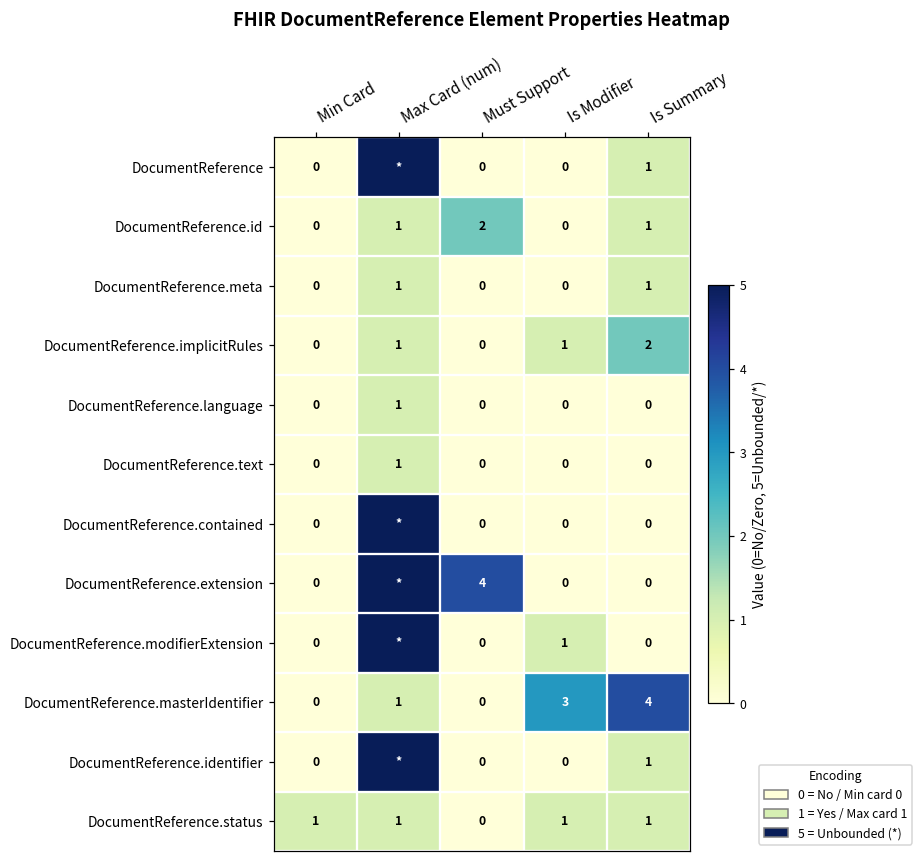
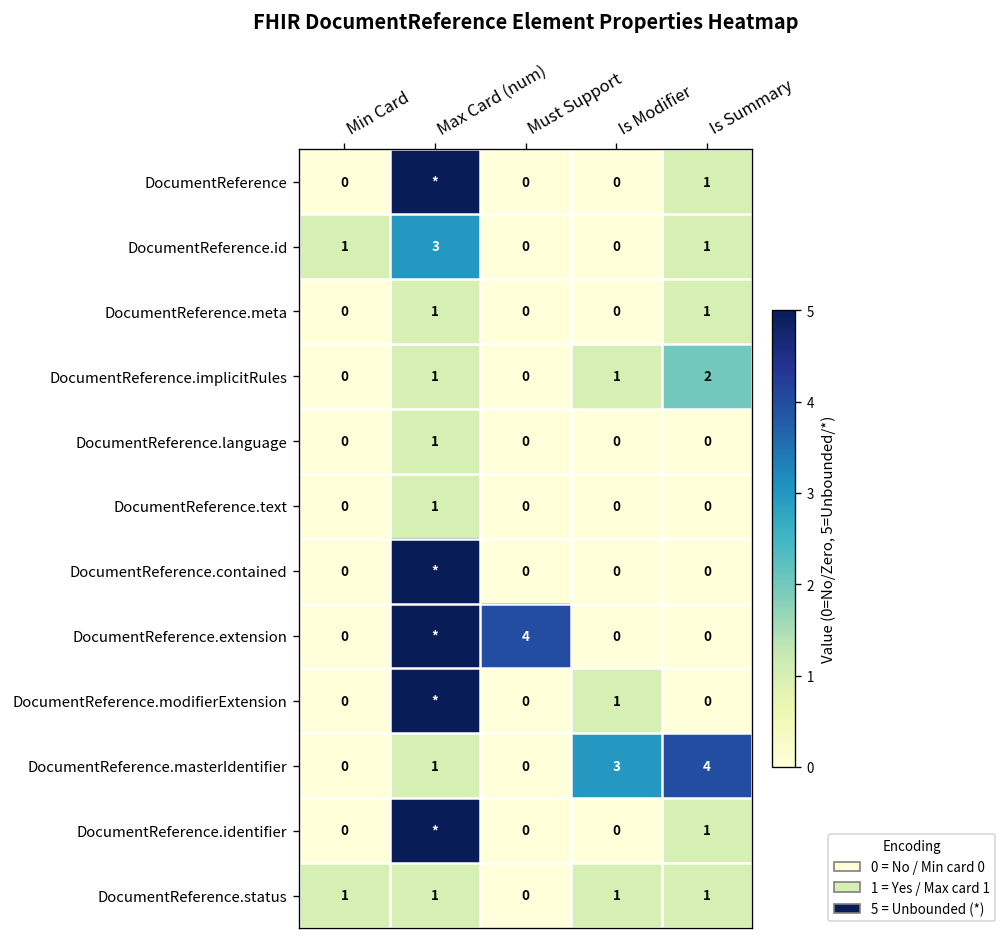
  {
    "DocumentReference": {
      "Min Card": 0,
      "Must Support": 0,
      "Is Modifier": 0,
      "Is Summary": 1
    },
    "DocumentReference.id": {
-     "Min Card": 0,
-     "Max Card (num)": 1,
-     "Must Support": 2,
+     "Min Card": 1,
+     "Max Card (num)": 3,
+     "Must Support": 0,
      "Is Modifier": 0,
      "Is Summary": 1
    },
    "DocumentReference.meta": {
      "Min Card": 0,
      "Max Card (num)": 1,
      "Must Support": 0,
      "Is Modifier": 0,
      "Is Summary": 1
    },
    "DocumentReference.implicitRules": {
      "Min Card": 0,
      "Max Card (num)": 1,
      "Must Support": 0,
      "Is Modifier": 1,
      "Is Summary": 2
    },
    "DocumentReference.language": {
      "Min Card": 0,
      "Max Card (num)": 1,
      "Must Support": 0,
      "Is Modifier": 0,
      "Is Summary": 0
    },
    "DocumentReference.text": {
      "Min Card": 0,
      "Max Card (num)": 1,
      "Must Support": 0,
      "Is Modifier": 0,
      "Is Summary": 0
    },
    "DocumentReference.contained": {
      "Min Card": 0,
      "Must Support": 0,
      "Is Modifier": 0,
      "Is Summary": 0
    },
    "DocumentReference.extension": {
      "Min Card": 0,
      "Must Support": 4,
      "Is Modifier": 0,
      "Is Summary": 0
    },
    "DocumentReference.modifierExtension": {
      "Min Card": 0,
      "Must Support": 0,
      "Is Modifier": 1,
      "Is Summary": 0
    },
    "DocumentReference.masterIdentifier": {
      "Min Card": 0,
      "Max Card (num)": 1,
      "Must Support": 0,
      "Is Modifier": 3,
      "Is Summary": 4
    },
    "DocumentReference.identifier": {
      "Min Card": 0,
      "Must Support": 0,
      "Is Modifier": 0,
      "Is Summary": 1
    },
    "DocumentReference.status": {
      "Min Card": 1,
      "Max Card (num)": 1,
      "Must Support": 0,
      "Is Modifier": 1,
      "Is Summary": 1
    }
  }
